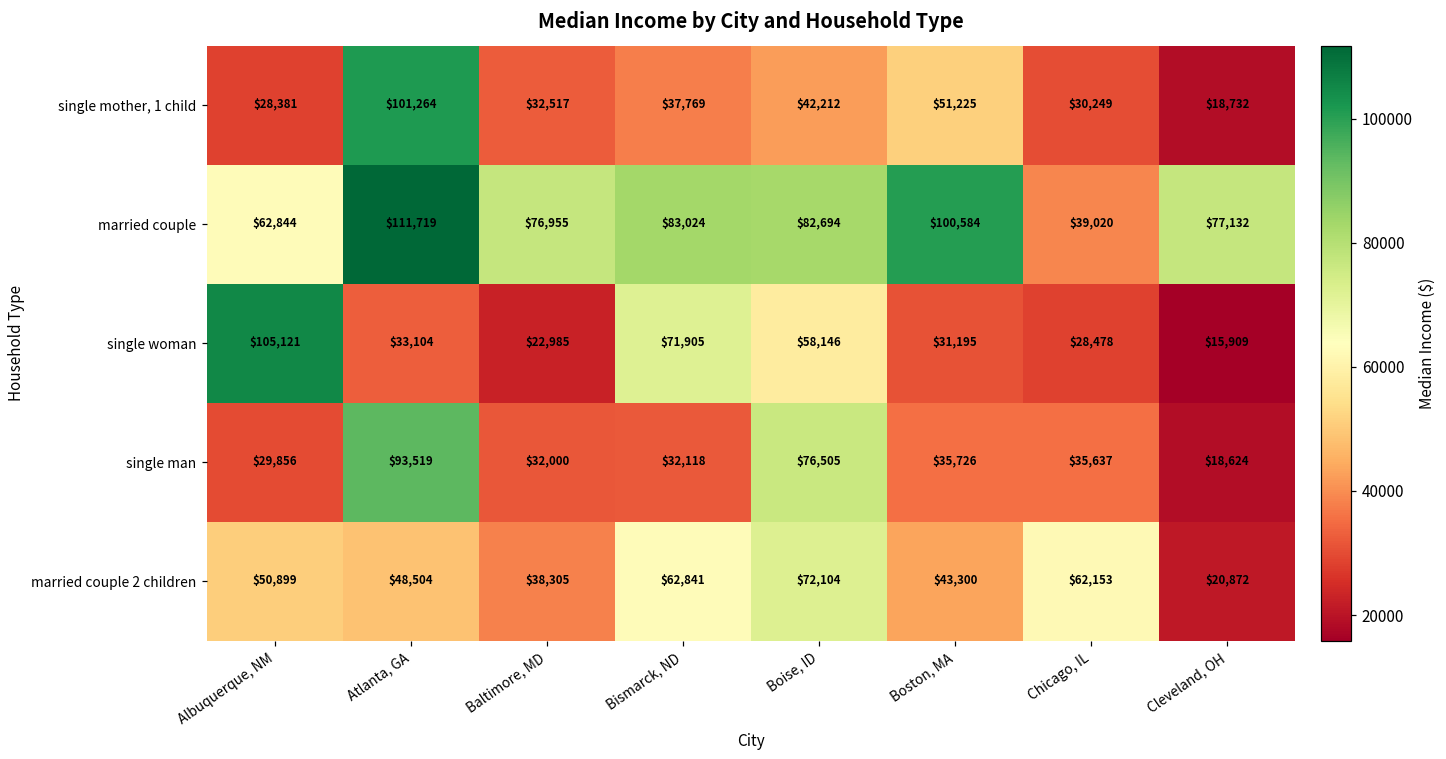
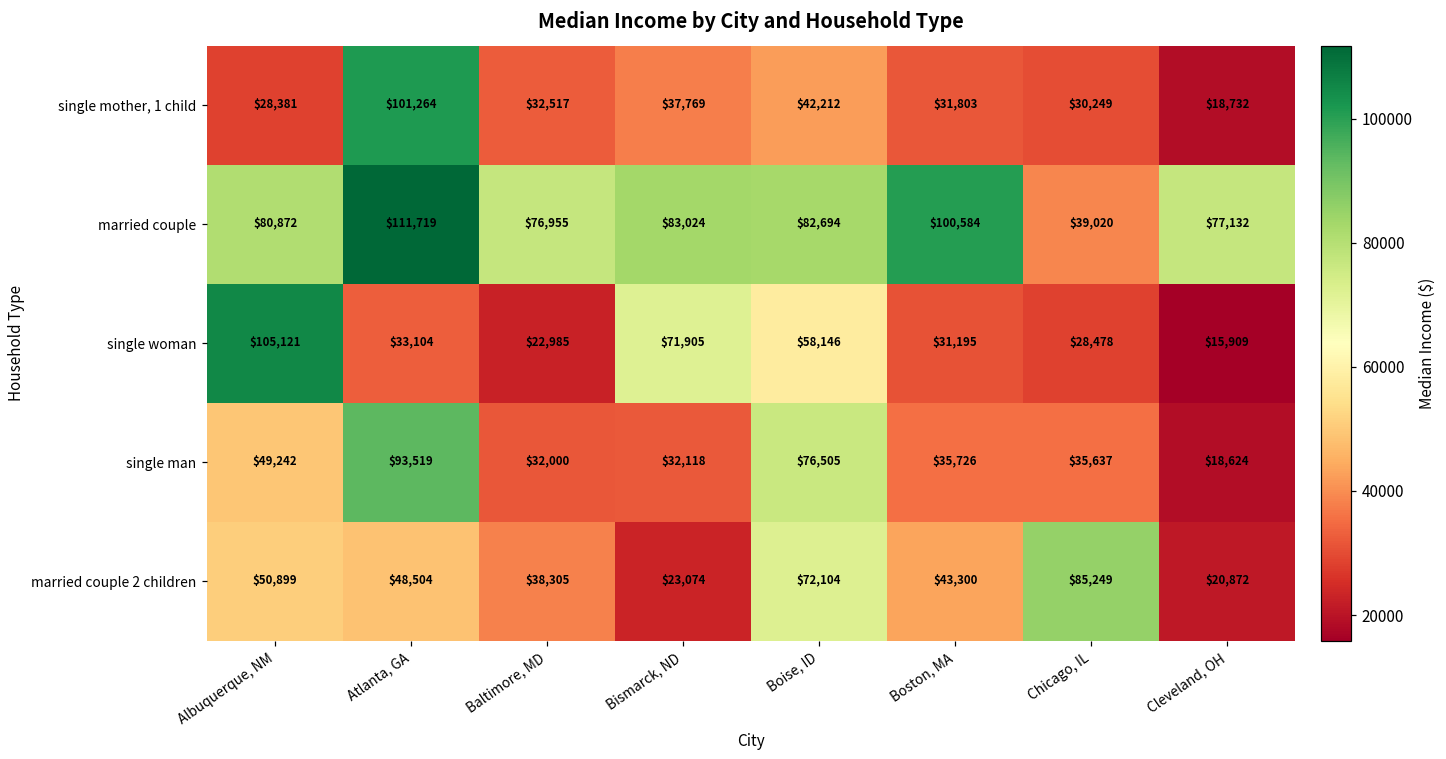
  {
    "single mother, 1 child": {
      "Albuquerque, NM": "$28,381",
      "Atlanta, GA": "$101,264",
      "Baltimore, MD": "$32,517",
      "Bismarck, ND": "$37,769",
      "Boise, ID": "$42,212",
-     "Boston, MA": "$51,225",
+     "Boston, MA": "$31,803",
      "Chicago, IL": "$30,249",
      "Cleveland, OH": "$18,732"
    },
    "married couple": {
-     "Albuquerque, NM": "$62,844",
+     "Albuquerque, NM": "$80,872",
      "Atlanta, GA": "$111,719",
      "Baltimore, MD": "$76,955",
      "Bismarck, ND": "$83,024",
      "Boise, ID": "$82,694",
      "Boston, MA": "$100,584",
      "Chicago, IL": "$39,020",
      "Cleveland, OH": "$77,132"
    },
    "single woman": {
      "Albuquerque, NM": "$105,121",
      "Atlanta, GA": "$33,104",
      "Baltimore, MD": "$22,985",
      "Bismarck, ND": "$71,905",
      "Boise, ID": "$58,146",
      "Boston, MA": "$31,195",
      "Chicago, IL": "$28,478",
      "Cleveland, OH": "$15,909"
    },
    "single man": {
-     "Albuquerque, NM": "$29,856",
+     "Albuquerque, NM": "$49,242",
      "Atlanta, GA": "$93,519",
      "Baltimore, MD": "$32,000",
      "Bismarck, ND": "$32,118",
      "Boise, ID": "$76,505",
      "Boston, MA": "$35,726",
      "Chicago, IL": "$35,637",
      "Cleveland, OH": "$18,624"
    },
    "married couple 2 children": {
      "Albuquerque, NM": "$50,899",
      "Atlanta, GA": "$48,504",
      "Baltimore, MD": "$38,305",
-     "Bismarck, ND": "$62,841",
+     "Bismarck, ND": "$23,074",
      "Boise, ID": "$72,104",
      "Boston, MA": "$43,300",
-     "Chicago, IL": "$62,153",
+     "Chicago, IL": "$85,249",
      "Cleveland, OH": "$20,872"
    }
  }
